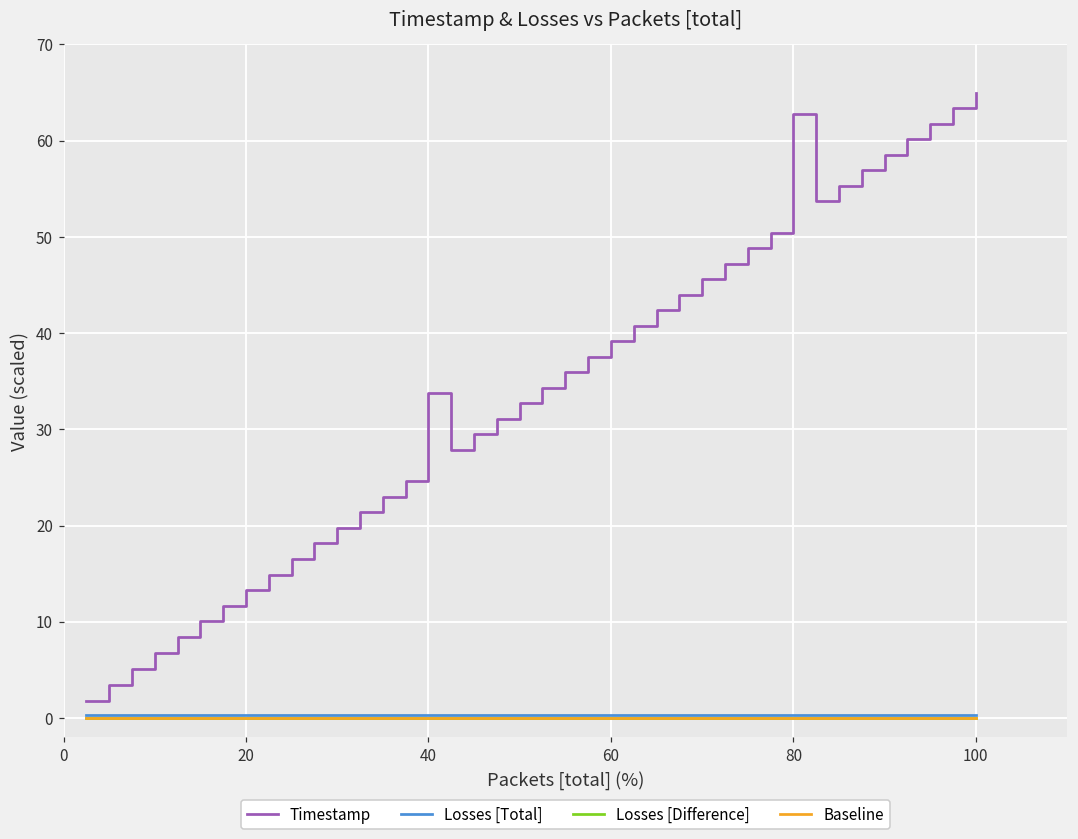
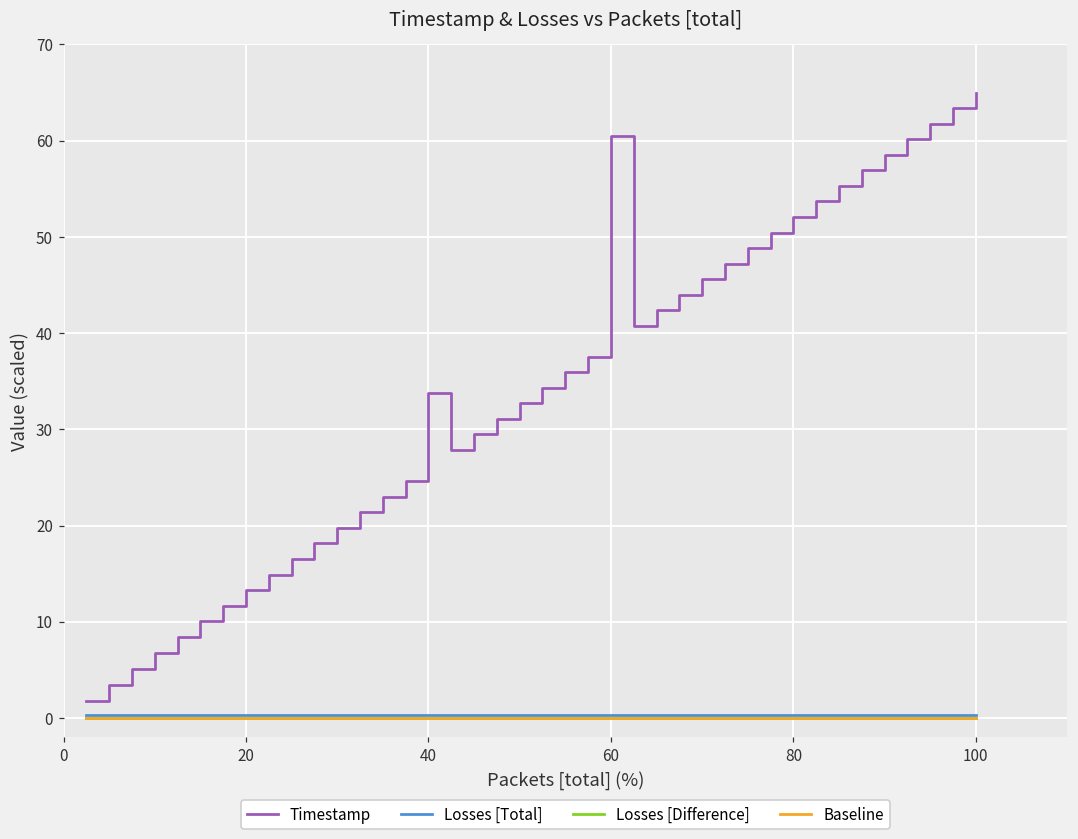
  {
    "Timestamp": {
      "20": 13,
      "40": 34,
-     "60": 39,
-     "80": 63,
+     "60": 60,
+     "80": 52,
      "100": 65
    },
    "Losses [Total]": {
      "20": 0,
      "40": 0,
      "60": 0,
      "80": 0,
      "100": 0
    },
    "Baseline": {
      "20": 0,
      "40": 0,
      "60": 0,
      "80": 0,
      "100": 0
    }
  }
